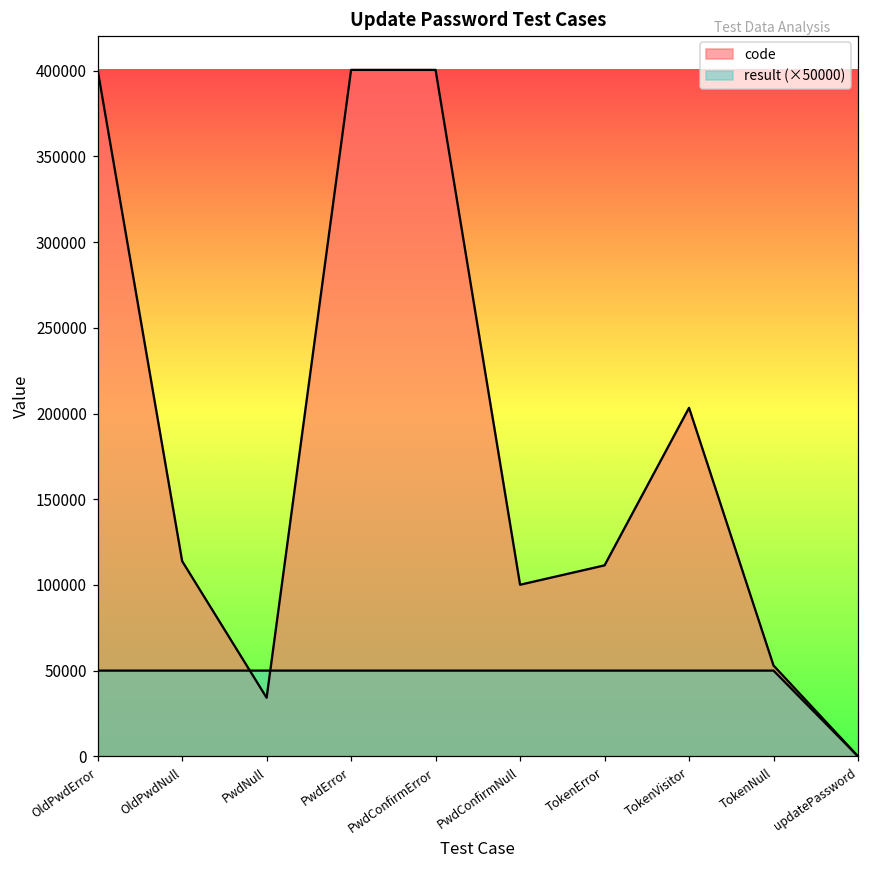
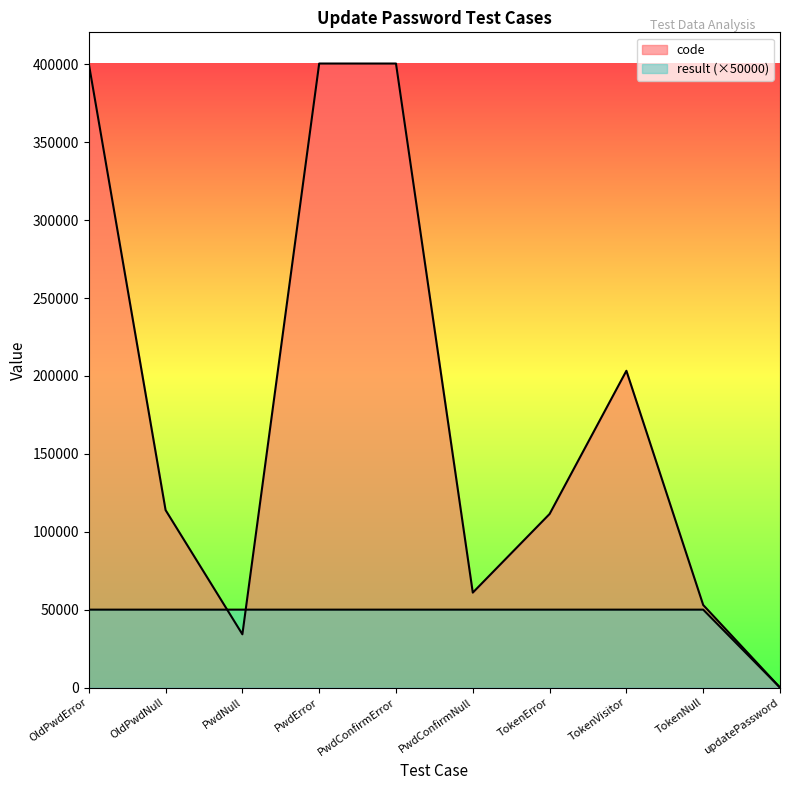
  {
    "code": {
      "OldPwdError": 401000,
      "OldPwdNull": 114000,
      "PwdNull": 34000,
      "PwdError": 401000,
      "PwdConfirmError": 401000,
-     "PwdConfirmNull": 100000,
+     "PwdConfirmNull": 61000,
      "TokenError": 111000,
      "TokenVisitor": 203000,
      "TokenNull": 53000
    },
    "result (×50000)": {
      "OldPwdError": 50000,
      "OldPwdNull": 50000,
      "PwdNull": 50000,
      "PwdError": 50000,
      "PwdConfirmError": 50000,
      "PwdConfirmNull": 50000,
      "TokenError": 50000,
      "TokenVisitor": 50000,
      "TokenNull": 50000
    }
  }
